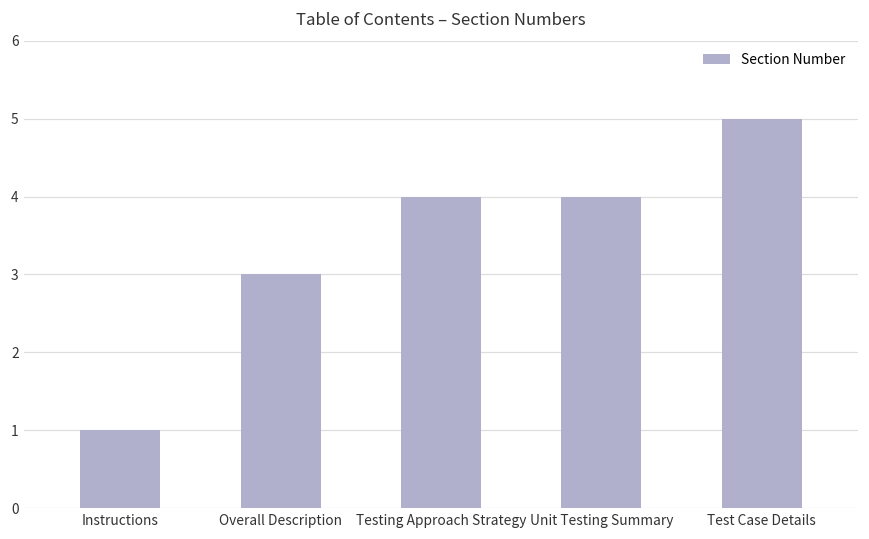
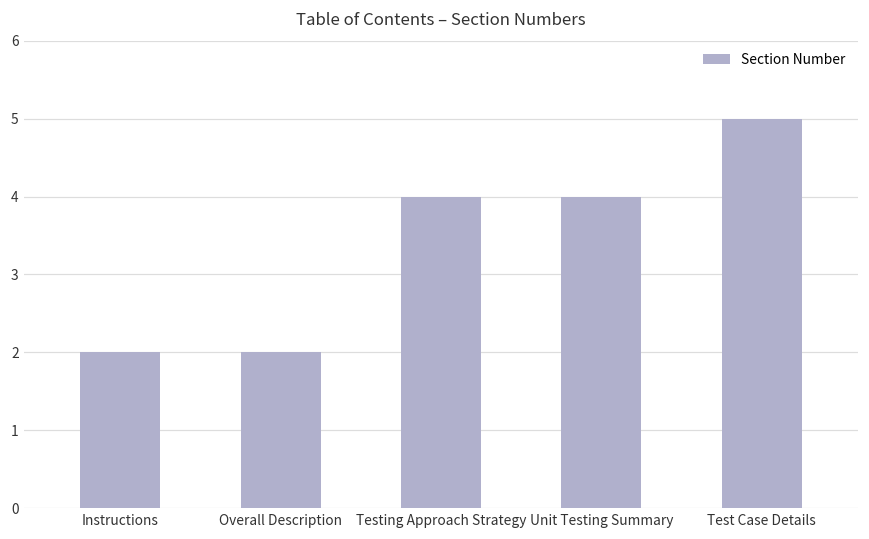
  {
-   "Instructions": 1,
-   "Overall Description": 3,
+   "Instructions": 2,
+   "Overall Description": 2,
    "Testing Approach Strategy": 4,
    "Unit Testing Summary": 4,
    "Test Case Details": 5
  }
